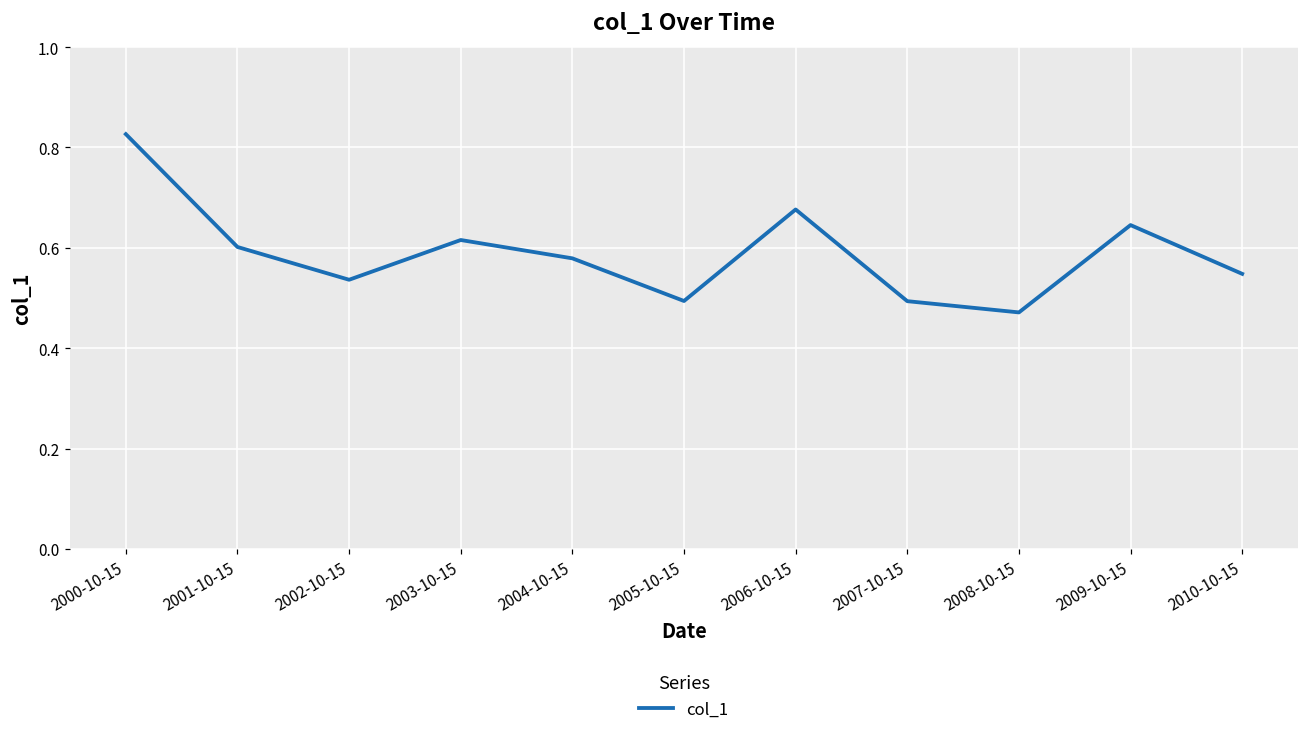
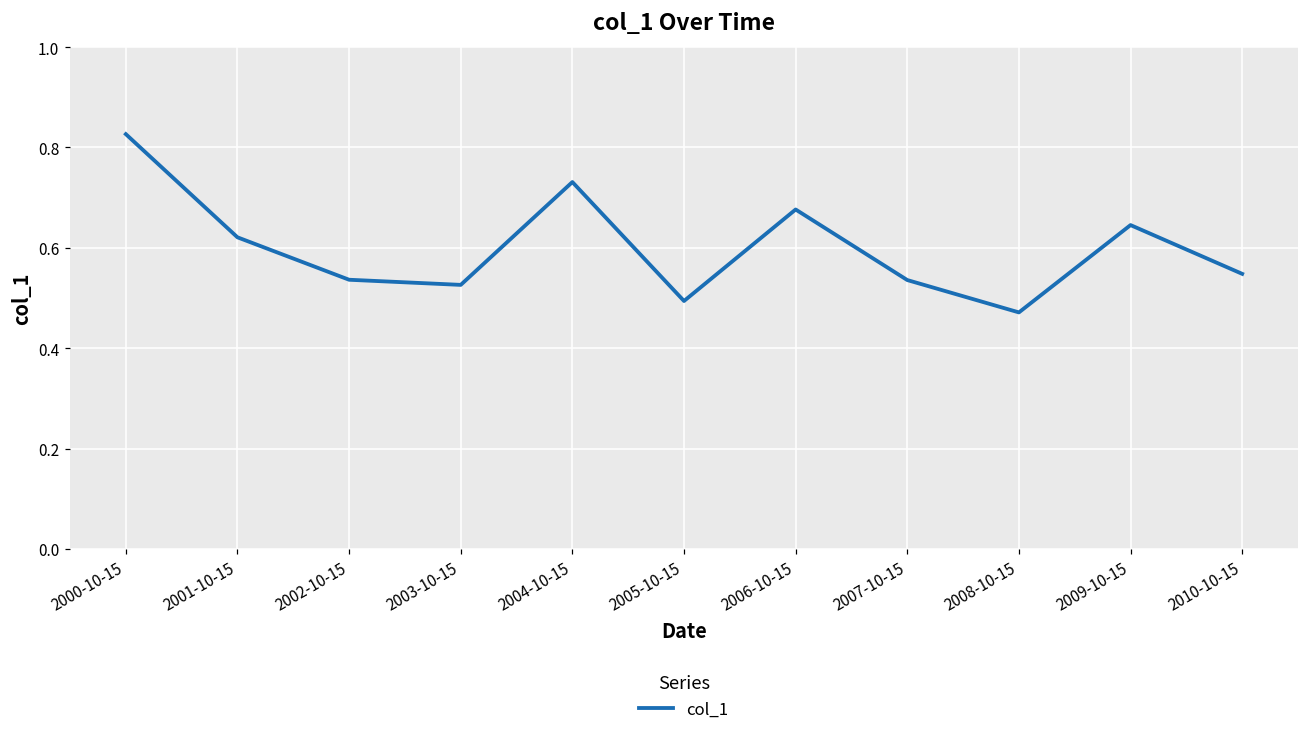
  {
    "2000-10-15": 0.83,
-   "2001-10-15": 0.60,
+   "2001-10-15": 0.62,
    "2002-10-15": 0.54,
-   "2003-10-15": 0.62,
-   "2004-10-15": 0.58,
+   "2003-10-15": 0.53,
+   "2004-10-15": 0.73,
    "2005-10-15": 0.49,
    "2006-10-15": 0.68,
-   "2007-10-15": 0.49,
+   "2007-10-15": 0.54,
    "2008-10-15": 0.47,
    "2009-10-15": 0.65,
    "2010-10-15": 0.55
  }
